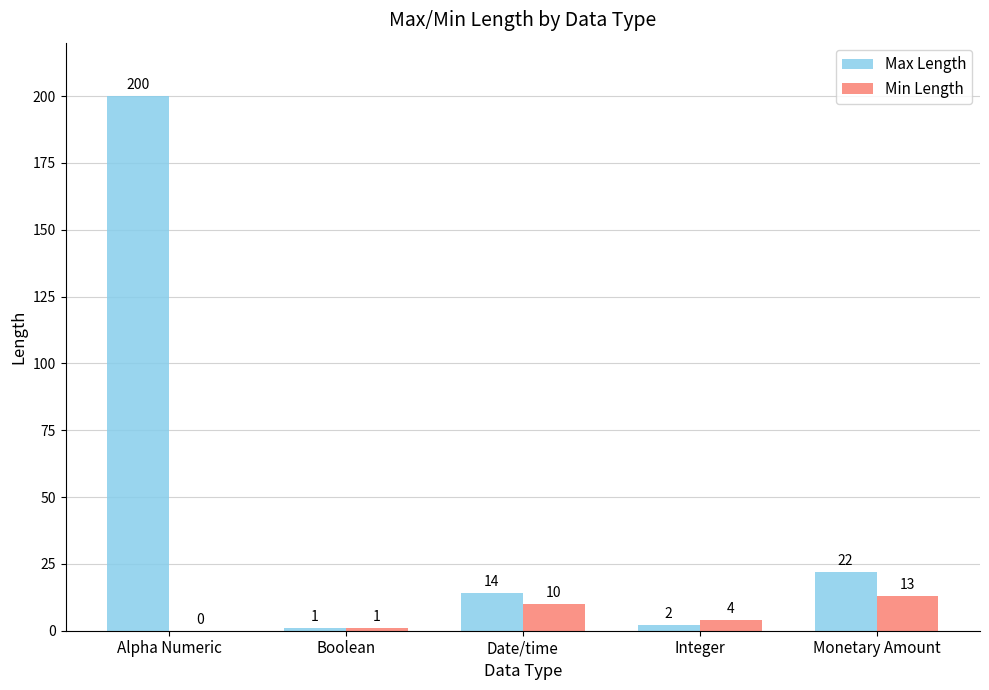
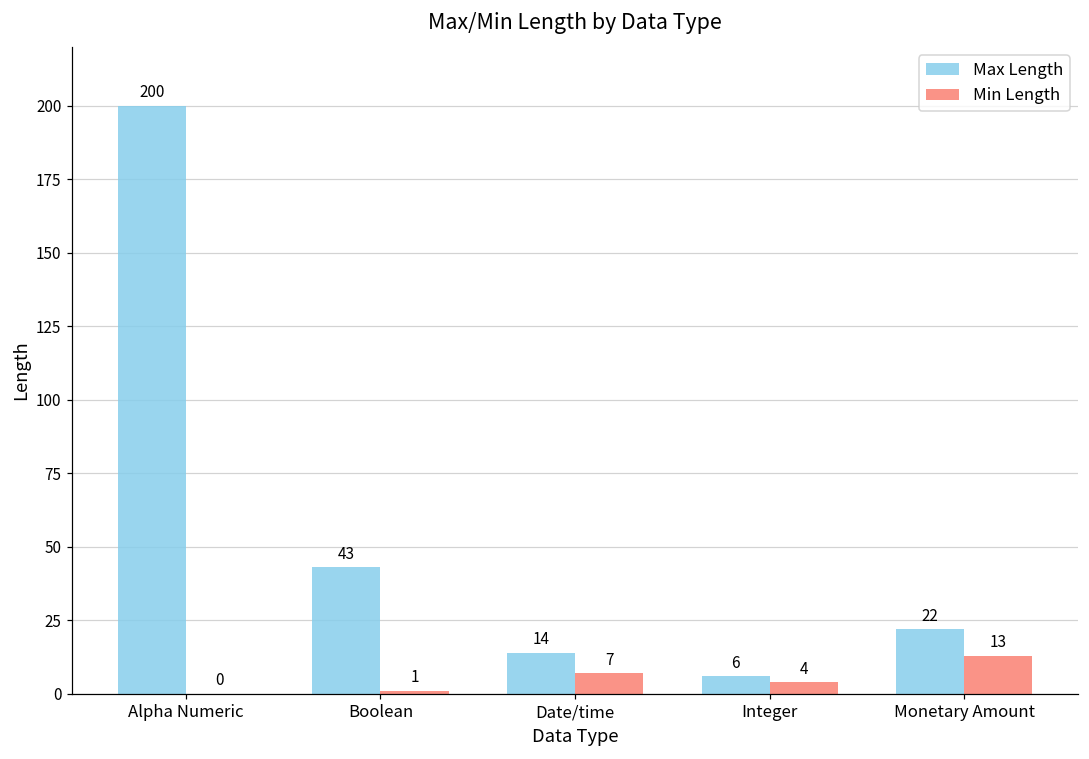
  {
    "Max Length": {
      "Alpha Numeric": 200,
-     "Boolean": 1,
+     "Boolean": 43,
      "Date/time": 14,
-     "Integer": 2,
+     "Integer": 6,
      "Monetary Amount": 22
    },
    "Min Length": {
      "Alpha Numeric": 0,
      "Boolean": 1,
-     "Date/time": 10,
+     "Date/time": 7,
      "Integer": 4,
      "Monetary Amount": 13
    }
  }
